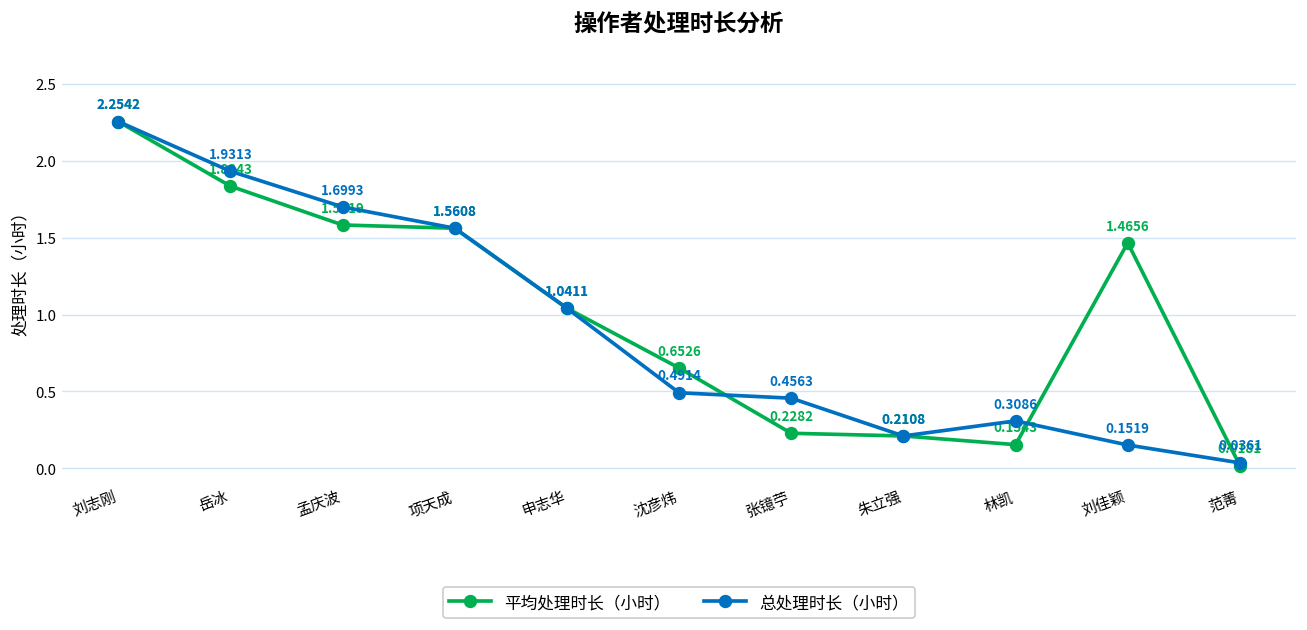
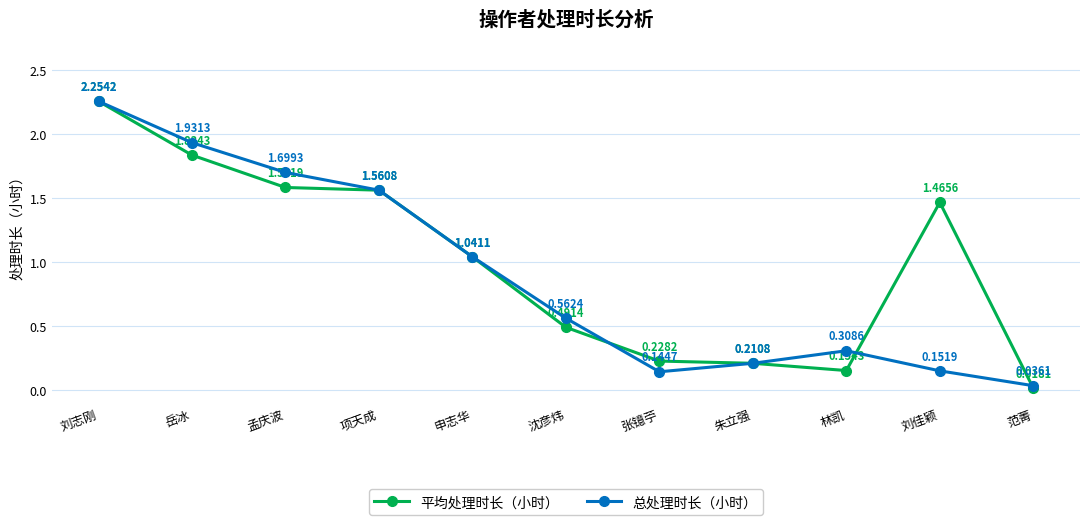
  {
    "平均处理时长（小时）": {
-     "沈彦炜": 0.6526,
+     "沈彦炜": 0.4914,
      "刘佳颖": 1.4656
    },
    "总处理时长（小时）": {
      "岳冰": 1.9313,
      "孟庆波": 1.6993,
-     "沈彦炜": 0.4914,
-     "张镱苧": 0.4563,
+     "沈彦炜": 0.5624,
+     "张镱苧": 0.1447,
      "林凯": 0.3086,
      "刘佳颖": 0.1519
    }
  }
